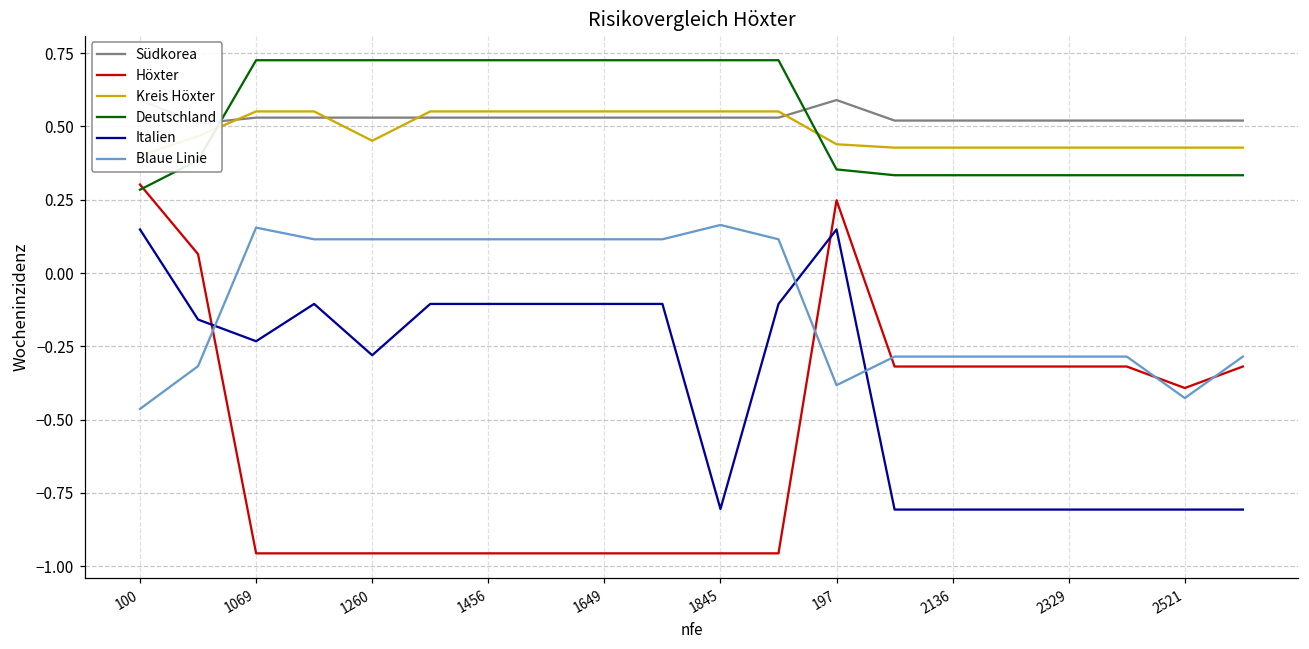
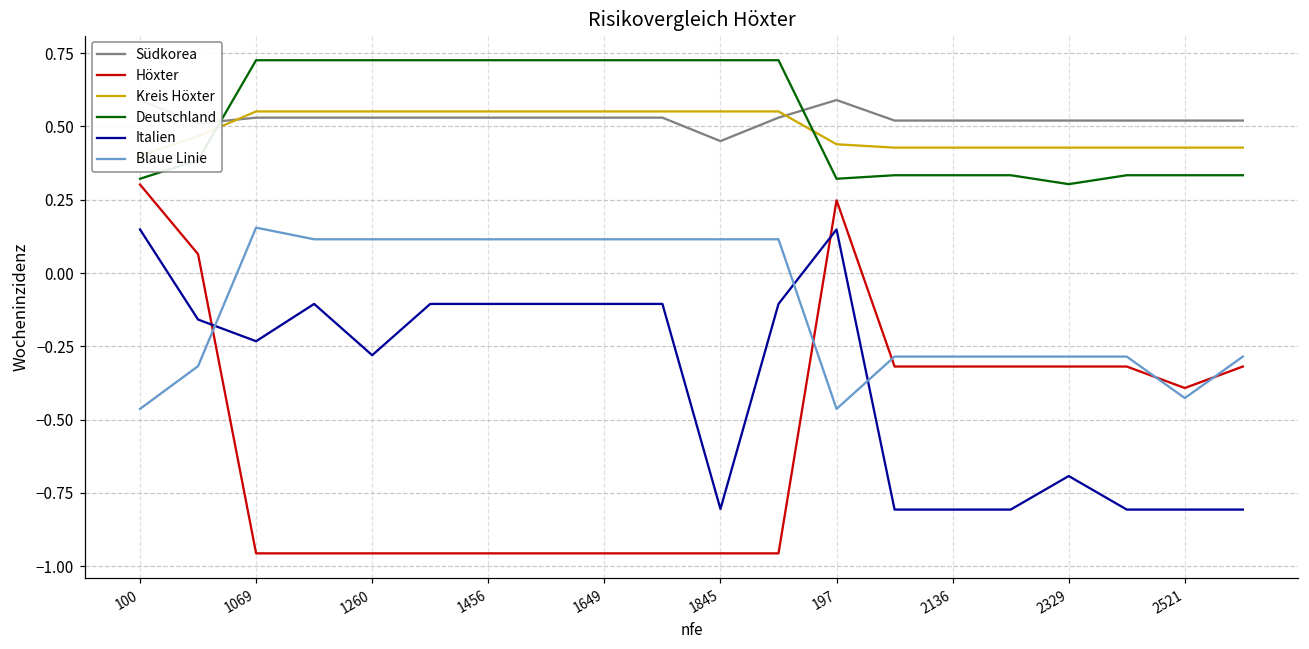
  {
    "Südkorea": {
      "1069": 0.53,
      "1260": 0.53,
      "1456": 0.53,
      "1649": 0.53,
-     "1845": 0.53,
+     "1845": 0.45,
      "197": 0.59,
      "2136": 0.52,
      "2329": 0.52,
      "2521": 0.52
    },
    "Höxter": {
      "100": 0.30,
      "1069": -0.96,
      "1260": -0.96,
      "1456": -0.96,
      "1649": -0.96,
      "1845": -0.96,
      "197": 0.25,
      "2136": -0.32,
      "2329": -0.32,
      "2521": -0.39
    },
    "Kreis Höxter": {
      "1069": 0.55,
-     "1260": 0.45,
+     "1260": 0.55,
      "1456": 0.55,
      "1649": 0.55,
      "1845": 0.55,
      "197": 0.44,
      "2136": 0.43,
      "2329": 0.43,
      "2521": 0.43
    },
    "Deutschland": {
-     "100": 0.28,
+     "100": 0.32,
      "1069": 0.73,
      "1260": 0.73,
      "1456": 0.73,
      "1649": 0.73,
      "1845": 0.73,
-     "197": 0.35,
+     "197": 0.32,
      "2136": 0.33,
-     "2329": 0.33,
+     "2329": 0.30,
      "2521": 0.33
    },
    "Italien": {
      "100": 0.15,
      "1069": -0.23,
      "1260": -0.28,
      "1456": -0.11,
      "1649": -0.11,
      "1845": -0.80,
      "197": 0.15,
      "2136": -0.81,
-     "2329": -0.81,
+     "2329": -0.69,
      "2521": -0.81
    },
    "Blaue Linie": {
      "100": -0.46,
      "1069": 0.15,
      "1260": 0.12,
      "1456": 0.12,
      "1649": 0.12,
-     "1845": 0.16,
-     "197": -0.38,
+     "1845": 0.12,
+     "197": -0.46,
      "2136": -0.28,
      "2329": -0.28,
      "2521": -0.43
    }
  }
